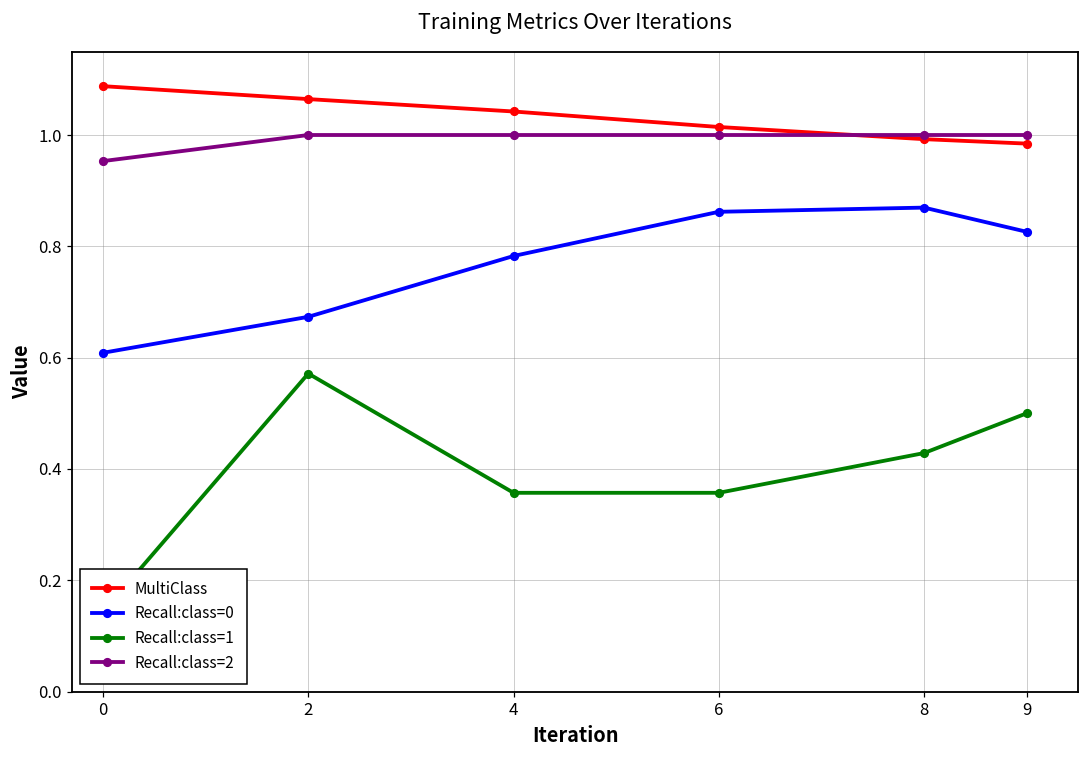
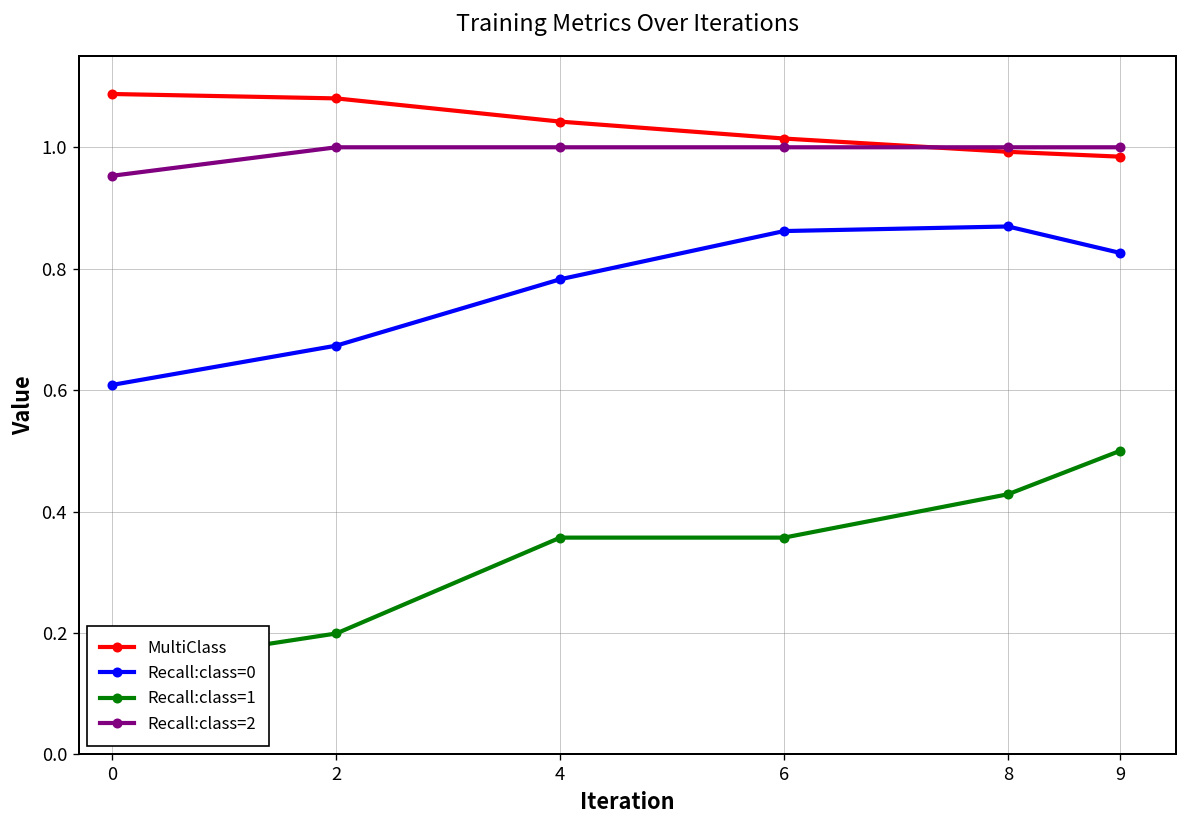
  {
    "MultiClass": {
      "0": 1.09,
-     "2": 1.06,
+     "2": 1.08,
      "4": 1.04,
      "6": 1.01,
      "8": 0.99,
      "9": 0.98
    },
    "Recall:class=0": {
      "0": 0.61,
      "2": 0.67,
      "4": 0.78,
      "6": 0.86,
      "8": 0.87,
      "9": 0.83
    },
    "Recall:class=1": {
-     "2": 0.57,
+     "2": 0.20,
      "4": 0.36,
      "6": 0.36,
      "8": 0.43,
      "9": 0.50
    },
    "Recall:class=2": {
      "0": 0.95,
      "2": 1.00,
      "4": 1.00,
      "6": 1.00,
      "8": 1.00,
      "9": 1.00
    }
  }
